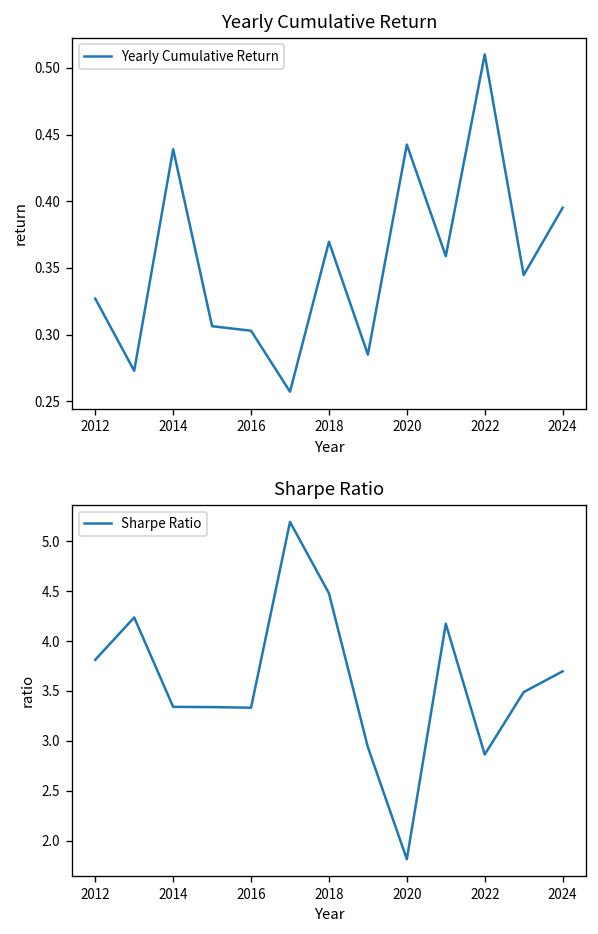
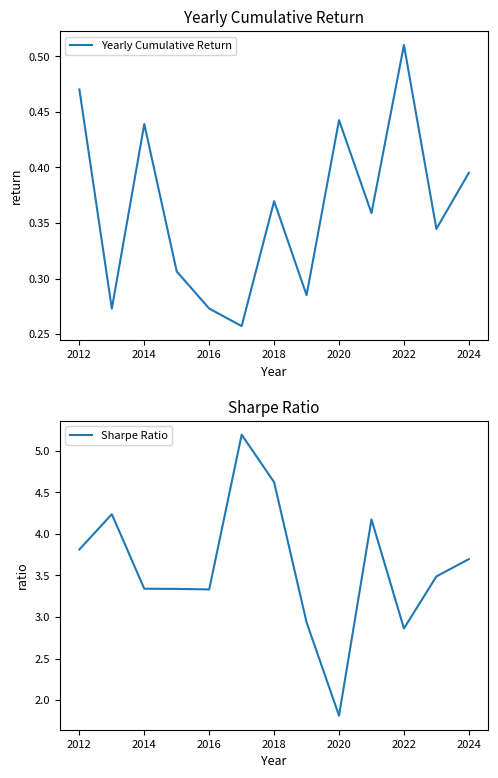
  {
    "Yearly Cumulative Return": {
-     "2012": 0.327,
+     "2012": 0.470,
      "2014": 0.439,
-     "2016": 0.303,
+     "2016": 0.273,
      "2018": 0.370,
      "2020": 0.443,
      "2022": 0.510,
      "2024": 0.395
    },
    "Sharpe Ratio": {
      "2012": 3.8,
      "2014": 3.3,
      "2016": 3.3,
-     "2018": 4.5,
+     "2018": 4.6,
      "2020": 1.8,
      "2022": 2.9,
      "2024": 3.7
    }
  }
